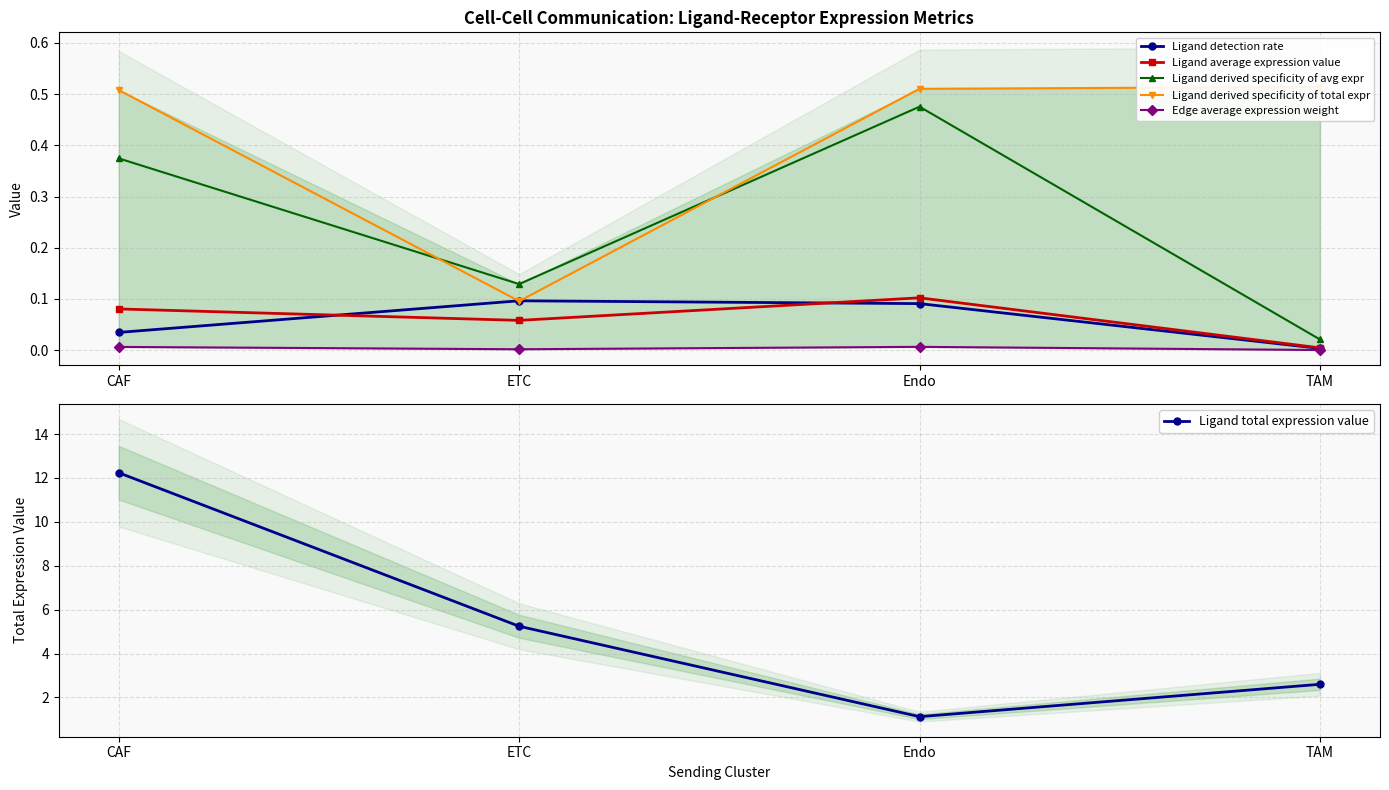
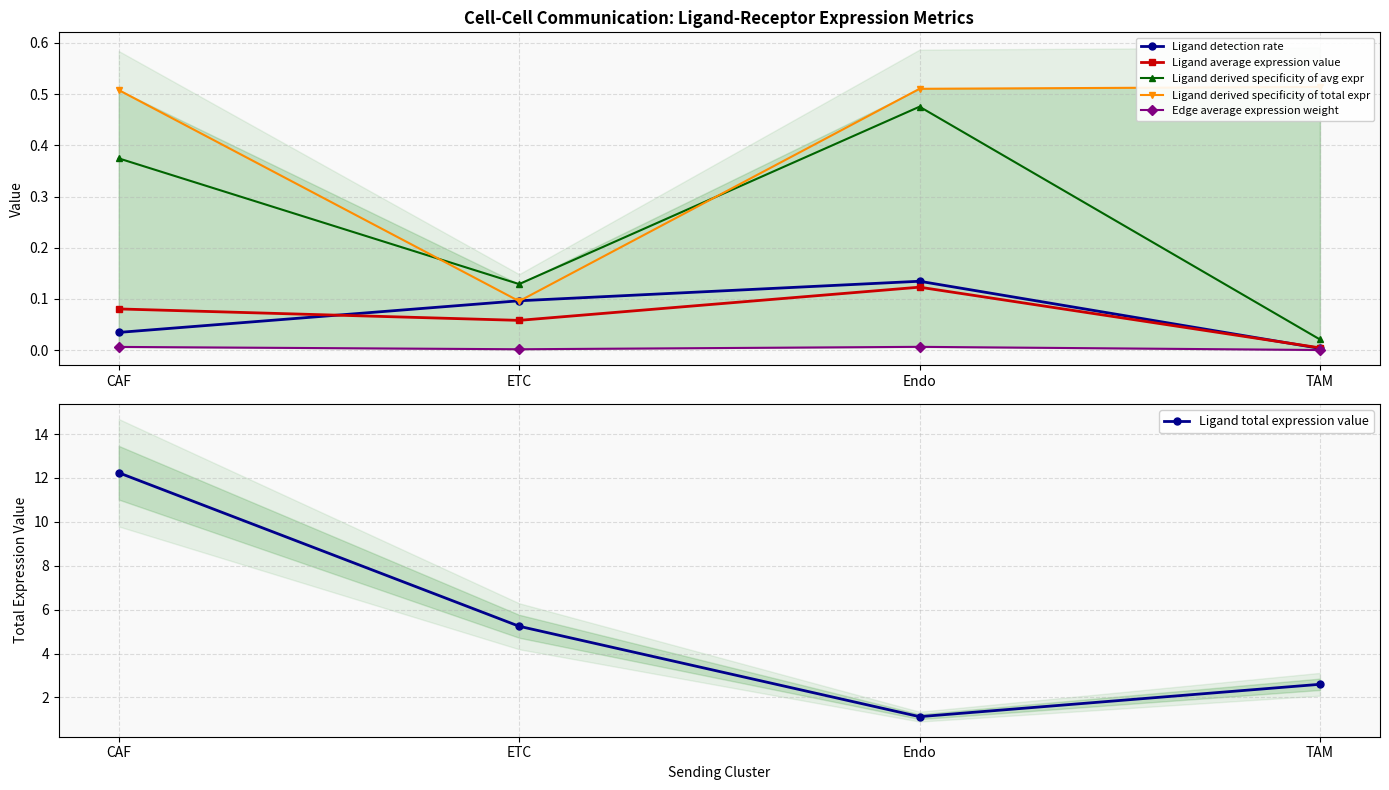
  {
    "Cell-Cell Communication: Ligand-Receptor Expression Metrics": {
      "Ligand detection rate": {
        "CAF": 0.03,
-       "Endo": 0.09
+       "Endo": 0.13
      },
      "Ligand average expression value": {
        "CAF": 0.08,
        "ETC": 0.06,
-       "Endo": 0.10
+       "Endo": 0.12
      },
      "Edge average expression weight": {
        "CAF": 0.01,
        "ETC": 0.00,
        "Endo": 0.01
      }
    }
  }
